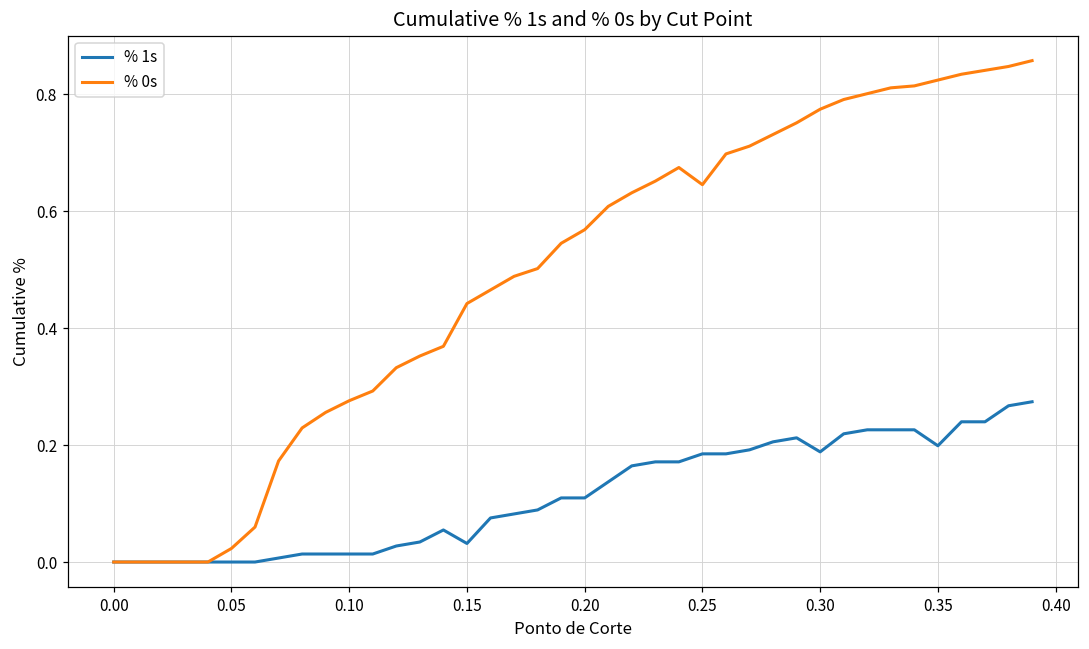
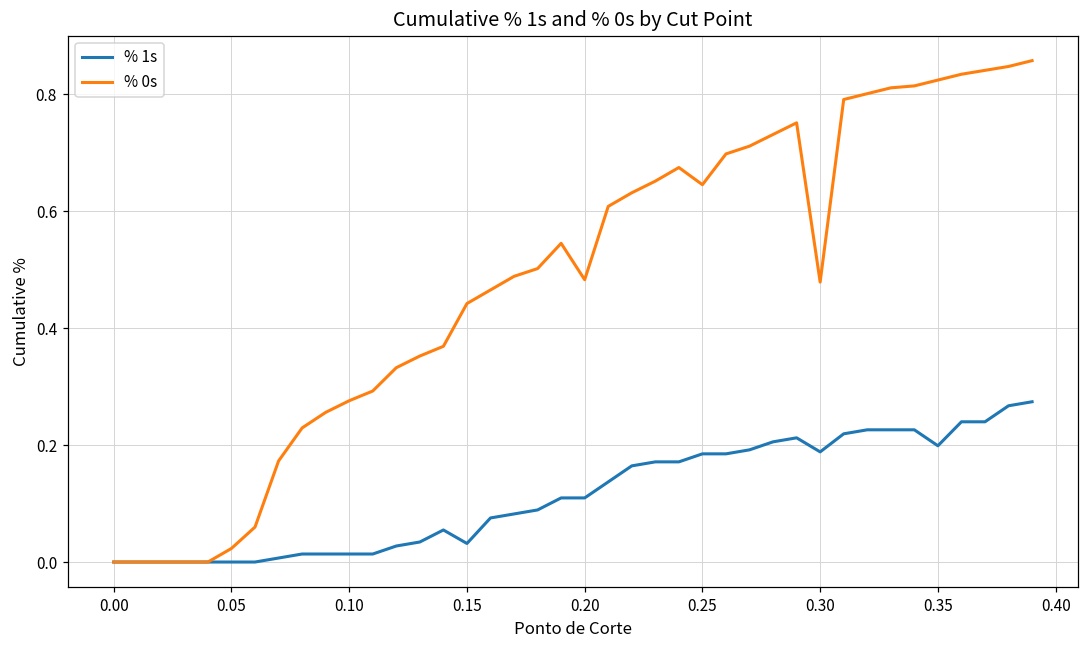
  {
    "% 1s": {
      "0.05": 0.00,
      "0.10": 0.01,
      "0.15": 0.03,
      "0.20": 0.11,
      "0.25": 0.18,
      "0.30": 0.19,
      "0.35": 0.20
    },
    "% 0s": {
      "0.05": 0.02,
      "0.10": 0.28,
      "0.15": 0.44,
-     "0.20": 0.57,
+     "0.20": 0.48,
      "0.25": 0.65,
-     "0.30": 0.77,
+     "0.30": 0.48,
      "0.35": 0.82
    }
  }
